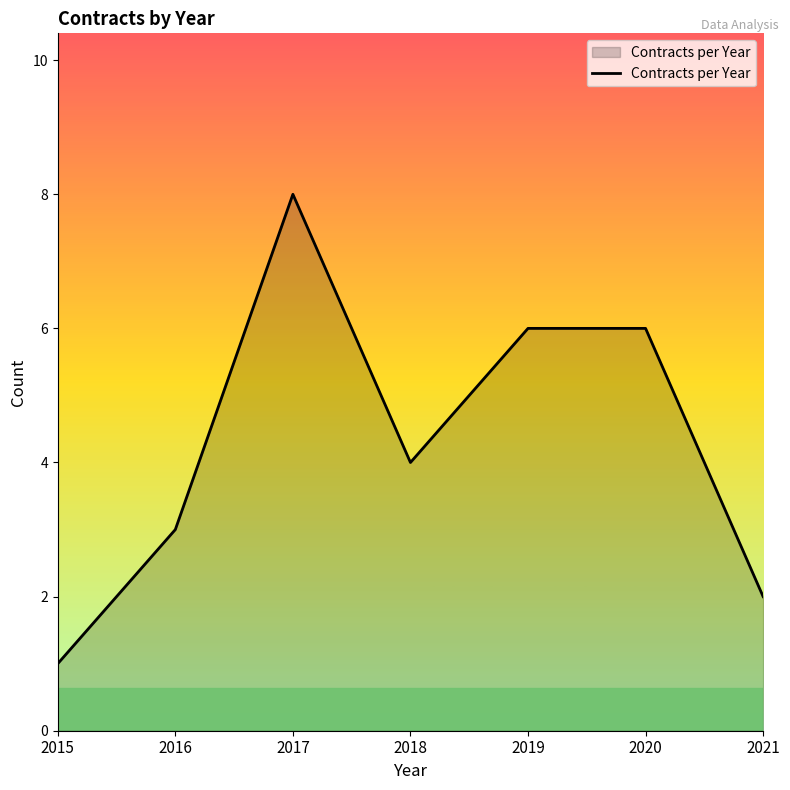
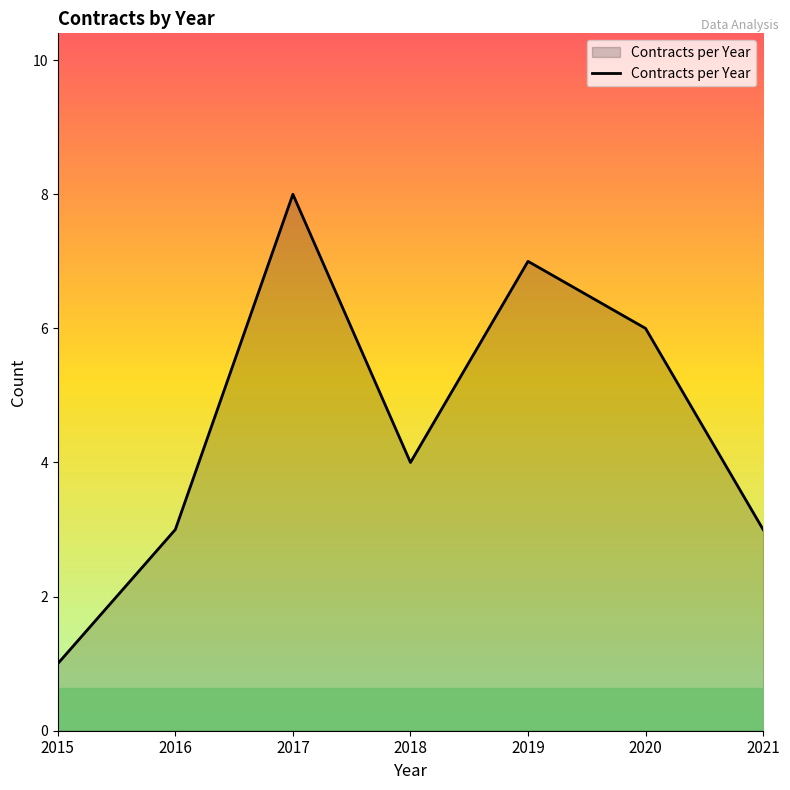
  {
    "2015": 1,
    "2016": 3,
    "2017": 8,
    "2018": 4,
-   "2019": 6,
+   "2019": 7,
    "2020": 6,
-   "2021": 2
+   "2021": 3
  }
